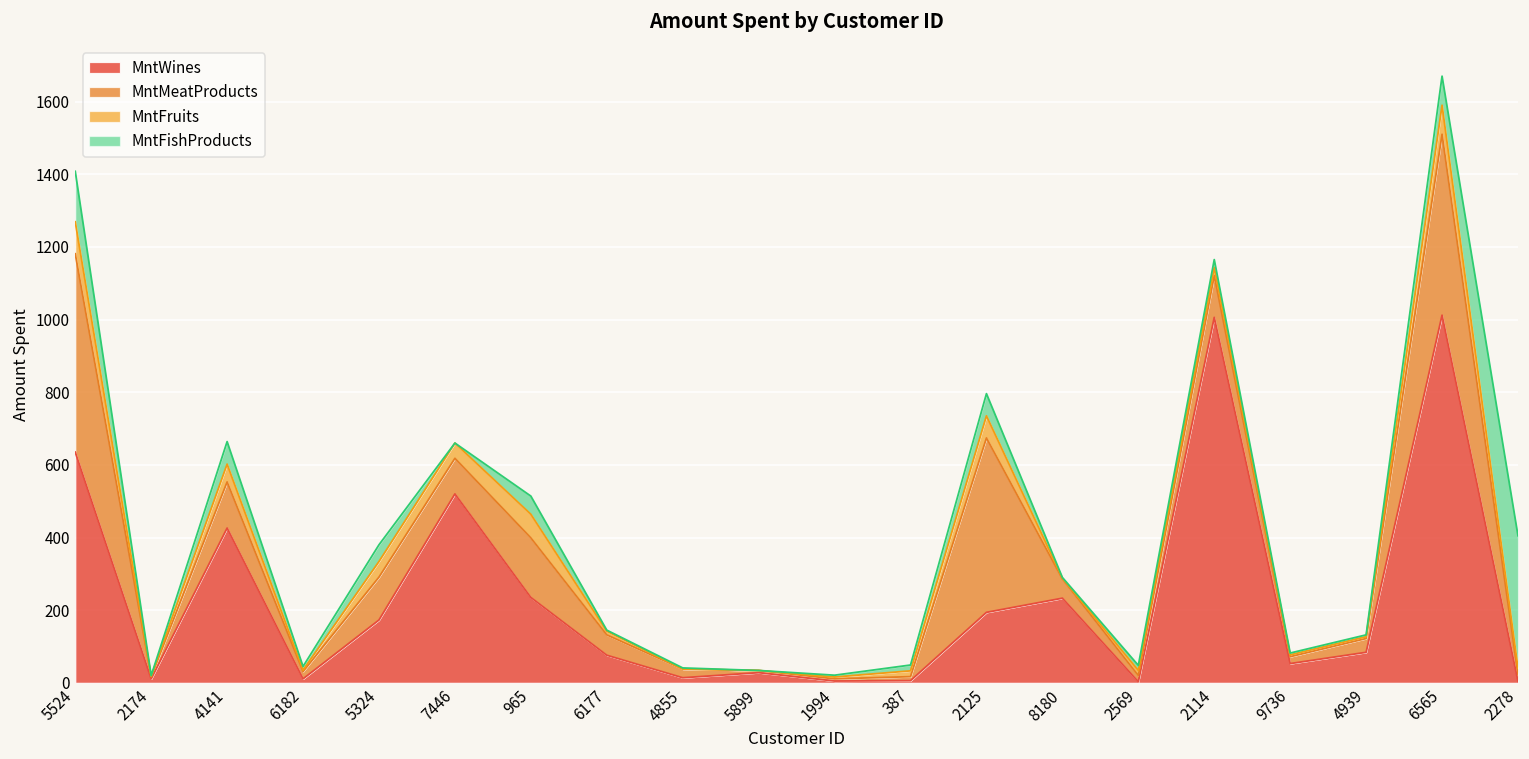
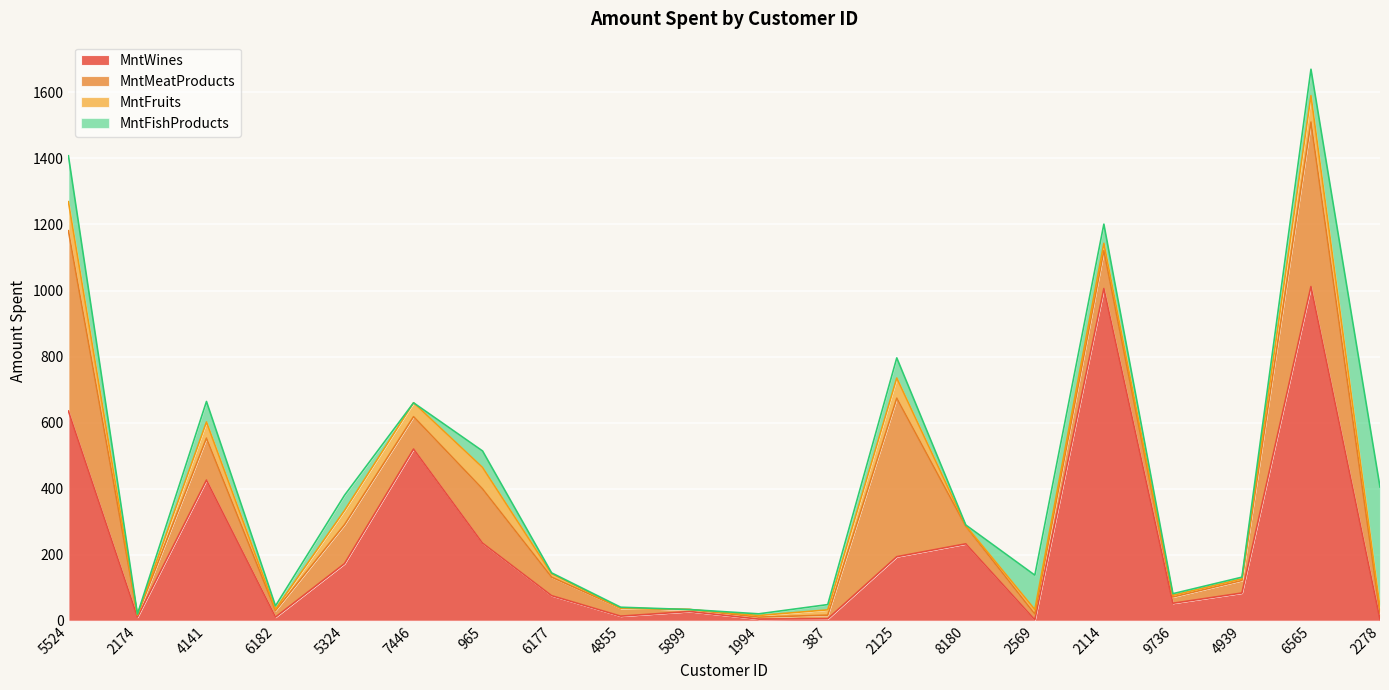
  {
    "MntFishProducts": {
      "5524": 140,
      "4141": 60,
      "6182": 10,
      "5324": 50,
      "965": 50,
      "387": 20,
      "2125": 60,
-     "2569": 10,
-     "2114": 20,
+     "2569": 100,
+     "2114": 60,
      "6565": 80,
      "2278": 370
    }
  }
